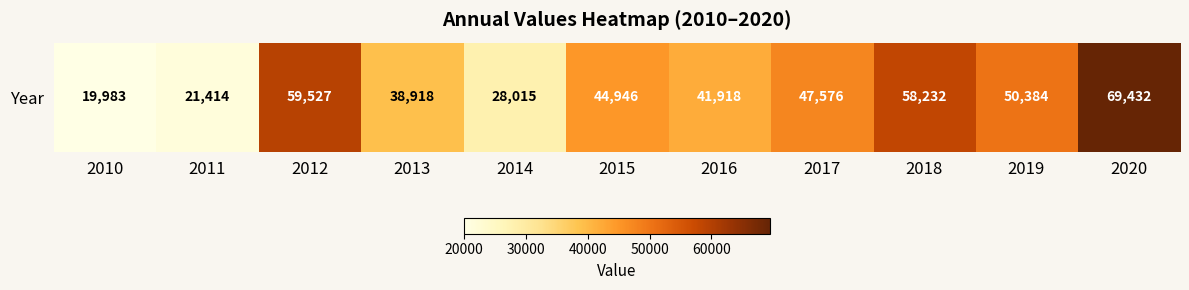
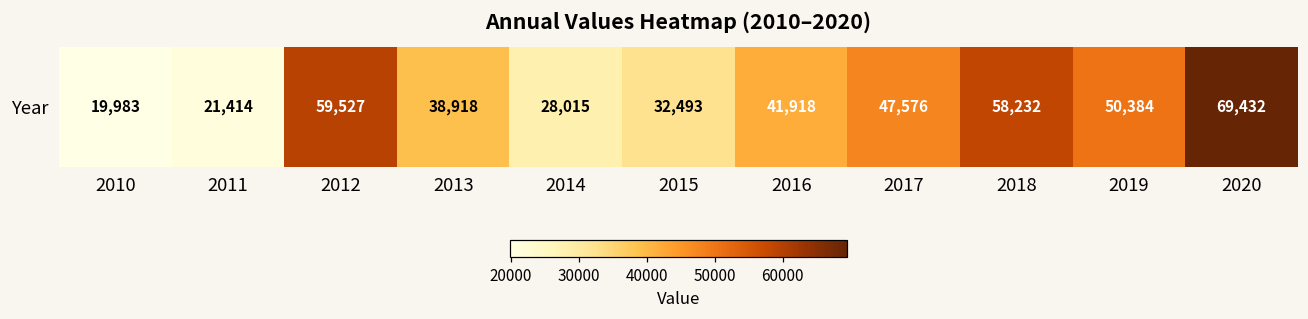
  {
    "Year": {
      "2010": "19,983",
      "2011": "21,414",
      "2012": "59,527",
      "2013": "38,918",
      "2014": "28,015",
-     "2015": "44,946",
+     "2015": "32,493",
      "2016": "41,918",
      "2017": "47,576",
      "2018": "58,232",
      "2019": "50,384",
      "2020": "69,432"
    }
  }
